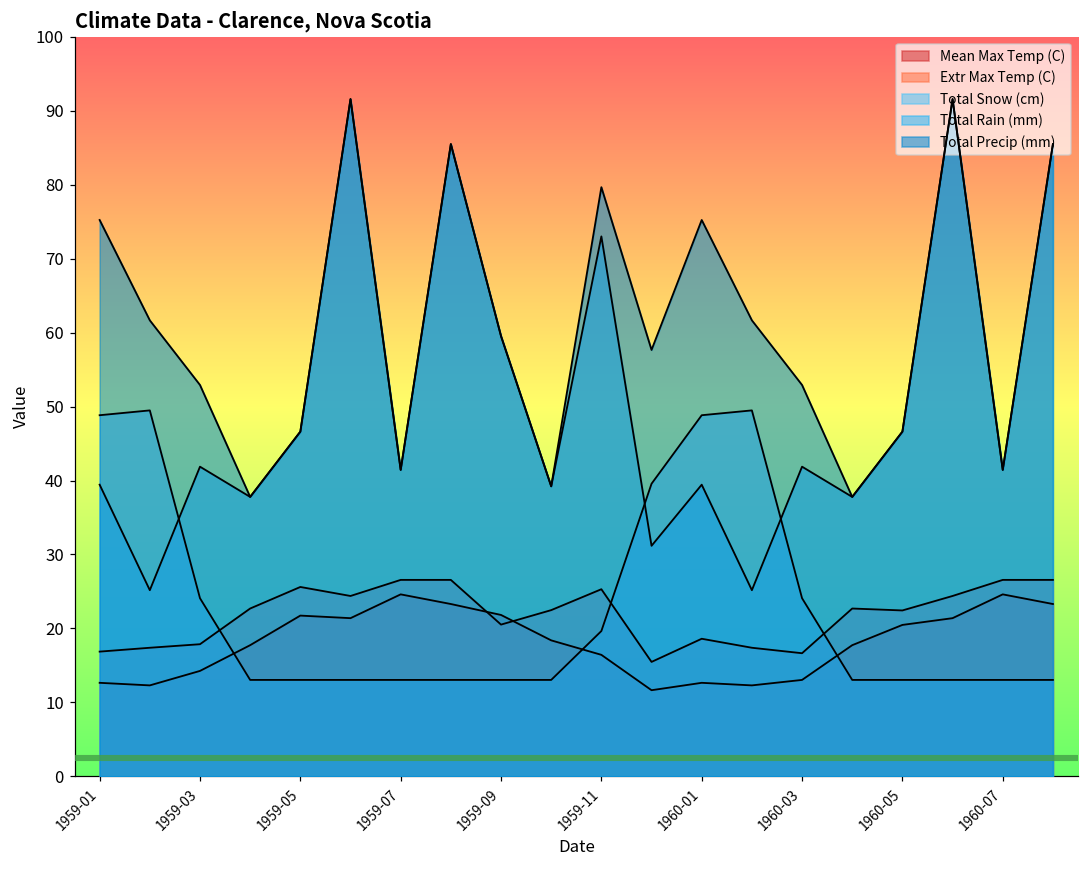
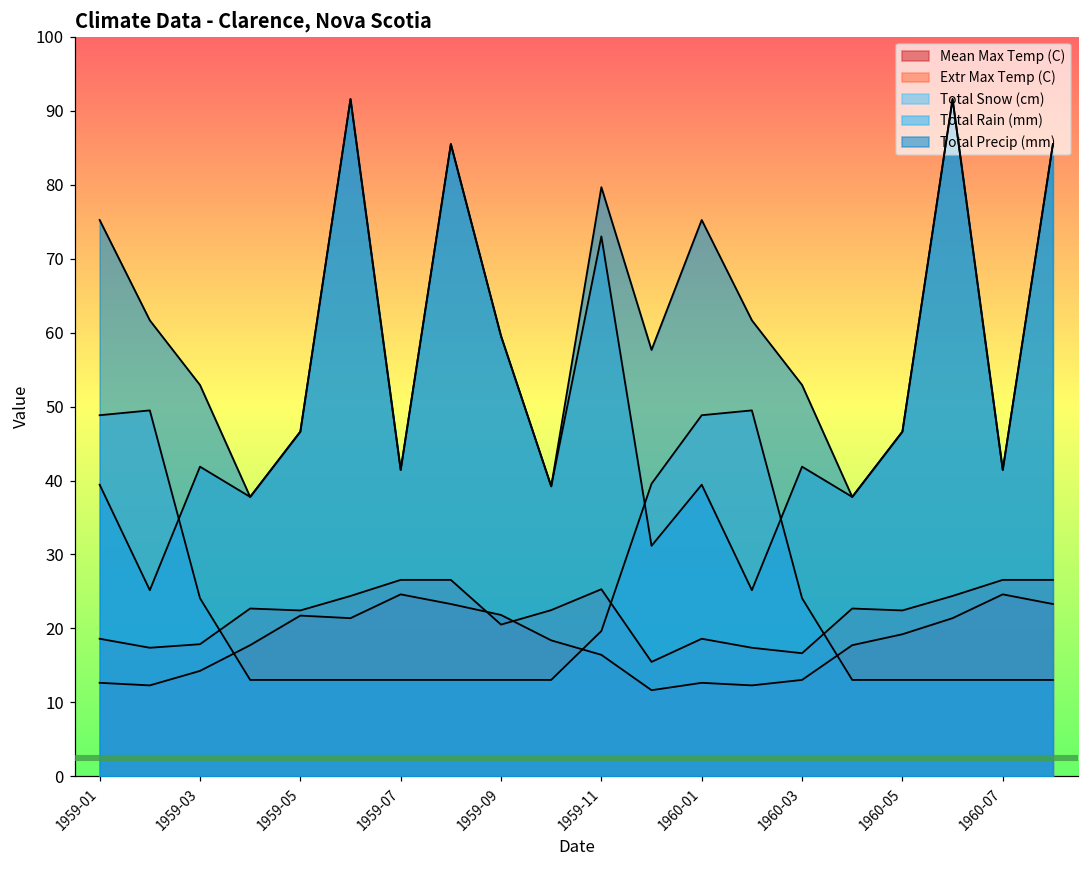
  {
    "Mean Max Temp (C)": {
      "1959-01": 13,
      "1959-03": 14,
      "1959-05": 22,
      "1959-07": 25,
      "1959-09": 22,
      "1959-11": 16,
      "1960-01": 13,
      "1960-03": 13,
-     "1960-05": 20,
+     "1960-05": 19,
      "1960-07": 25
    },
    "Extr Max Temp (C)": {
-     "1959-01": 17,
+     "1959-01": 19,
      "1959-03": 18,
-     "1959-05": 26,
+     "1959-05": 22,
      "1959-07": 27,
      "1959-09": 21,
      "1959-11": 25,
      "1960-01": 19,
      "1960-03": 17,
      "1960-05": 22,
      "1960-07": 27
    }
  }
